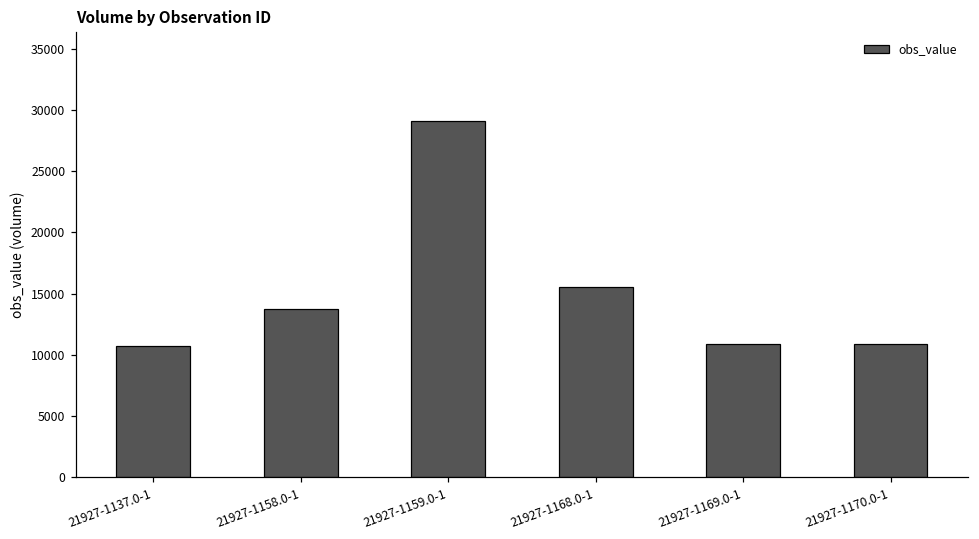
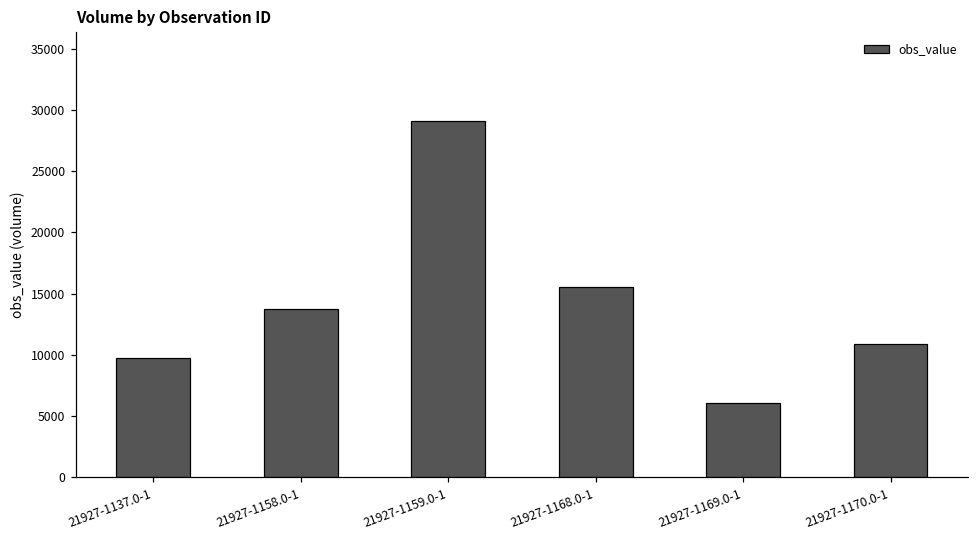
  {
-   "21927-1137.0-1": 10700,
+   "21927-1137.0-1": 9700,
    "21927-1158.0-1": 13800,
    "21927-1159.0-1": 29100,
    "21927-1168.0-1": 15600,
-   "21927-1169.0-1": 10900,
+   "21927-1169.0-1": 6100,
    "21927-1170.0-1": 10900
  }
